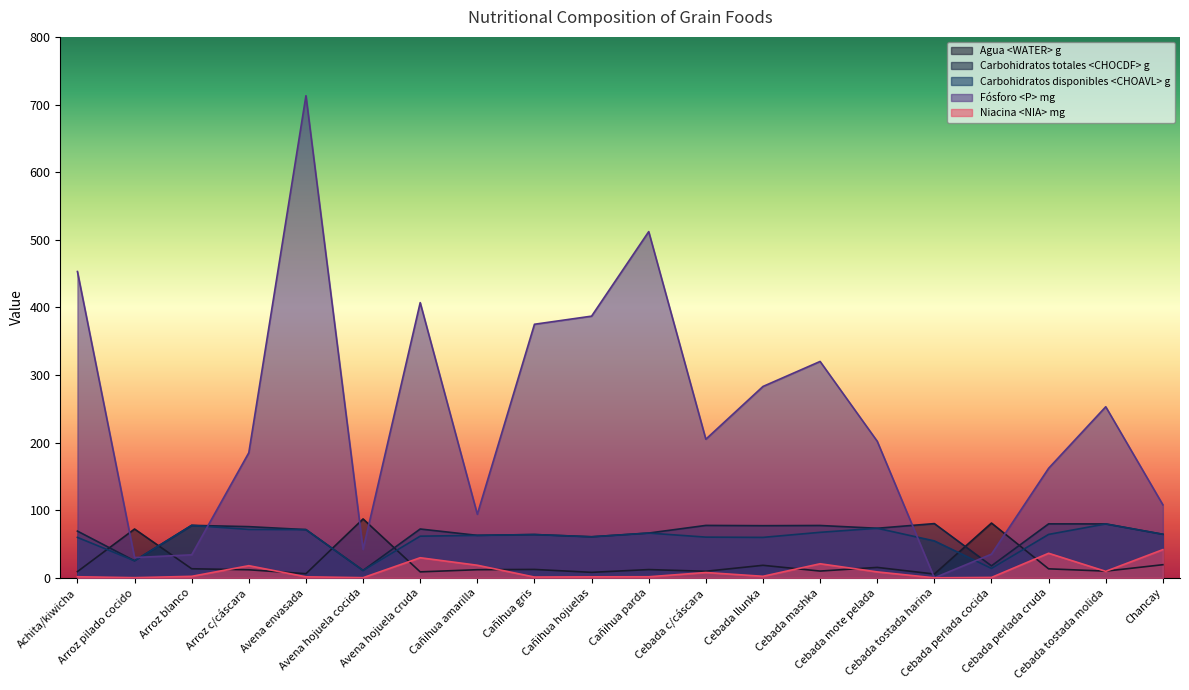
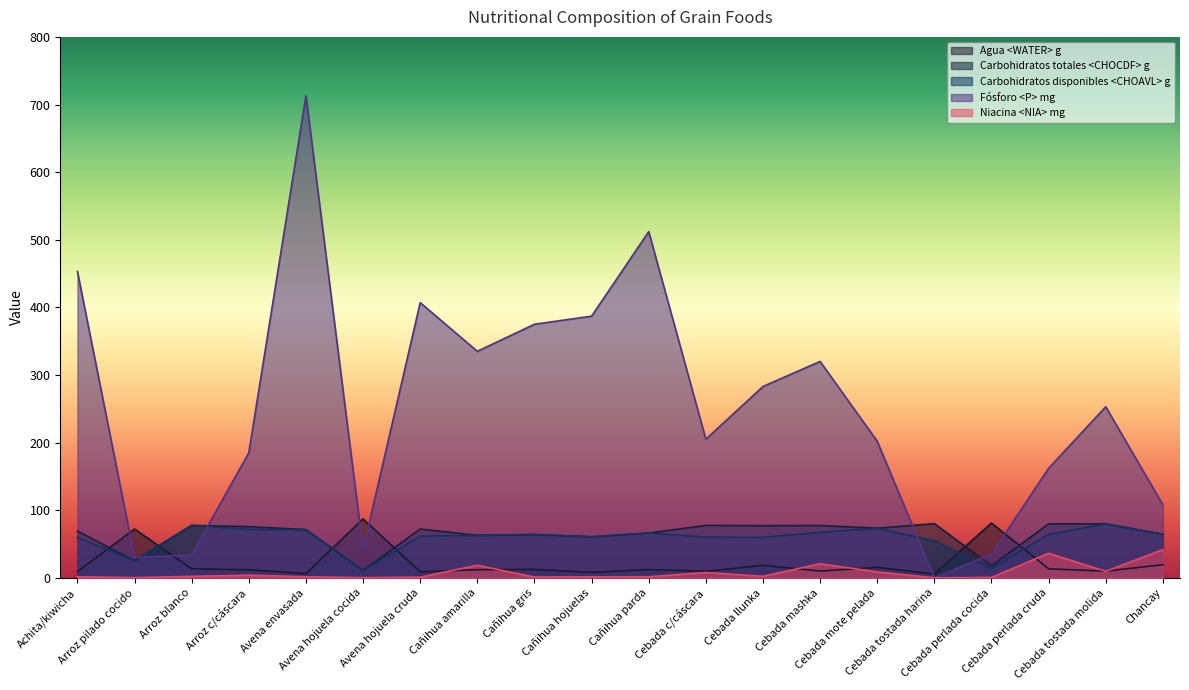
  {
    "Fósforo <P> mg": {
      "Achita/kiwicha": 450,
      "Arroz pilado cocido": 30,
      "Arroz blanco": 30,
      "Arroz c/cáscara": 190,
      "Avena envasada": 710,
      "Avena hojuela cocida": 40,
      "Avena hojuela cruda": 410,
-     "Cañihua amarilla": 90,
+     "Cañihua amarilla": 340,
      "Cañihua gris": 380,
      "Cañihua hojuelas": 390,
      "Cañihua parda": 510,
      "Cebada c/cáscara": 210,
      "Cebada llunka": 280,
      "Cebada mashka": 320,
      "Cebada mote pelada": 200,
      "Cebada perlada cocida": 40,
      "Cebada perlada cruda": 160,
      "Cebada tostada molida": 250,
      "Chancay": 110
    },
    "Niacina <NIA> mg": {
      "Achita/kiwicha": 0,
      "Arroz pilado cocido": 0,
      "Arroz blanco": 0,
-     "Arroz c/cáscara": 20,
+     "Arroz c/cáscara": 0,
      "Avena envasada": 0,
      "Avena hojuela cocida": 0,
-     "Avena hojuela cruda": 30,
+     "Avena hojuela cruda": 0,
      "Cañihua amarilla": 20,
      "Cañihua gris": 0,
      "Cañihua hojuelas": 0,
      "Cañihua parda": 0,
      "Cebada llunka": 0,
      "Cebada mashka": 20,
      "Cebada mote pelada": 10,
      "Cebada perlada cocida": 0,
      "Cebada perlada cruda": 40,
      "Chancay": 40
    }
  }
